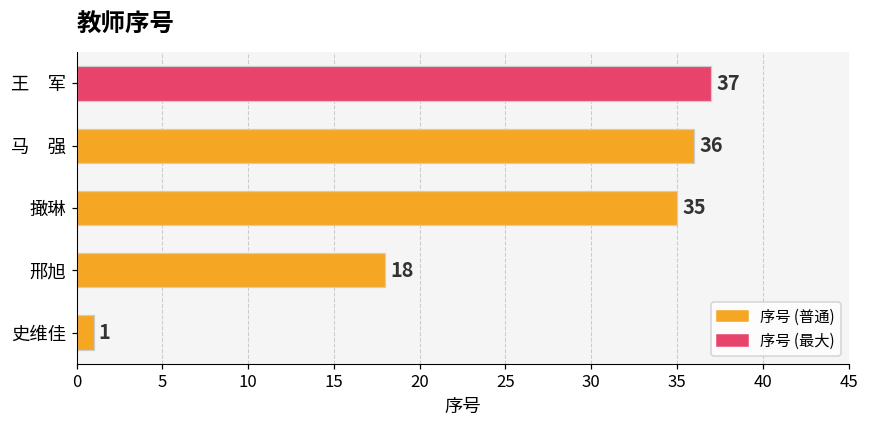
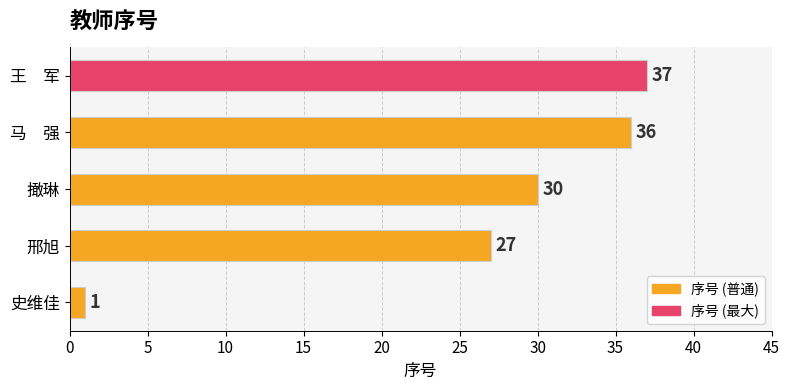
  {
    "王 军": 37,
    "马 强": 36,
-   "撖琳": 35,
-   "邢旭": 18,
+   "撖琳": 30,
+   "邢旭": 27,
    "史维佳": 1
  }
